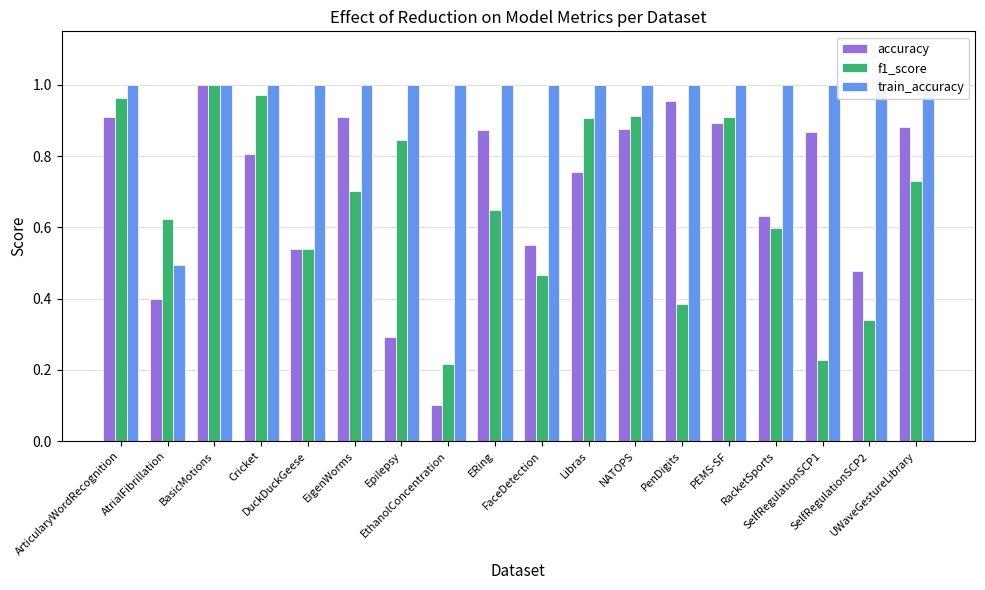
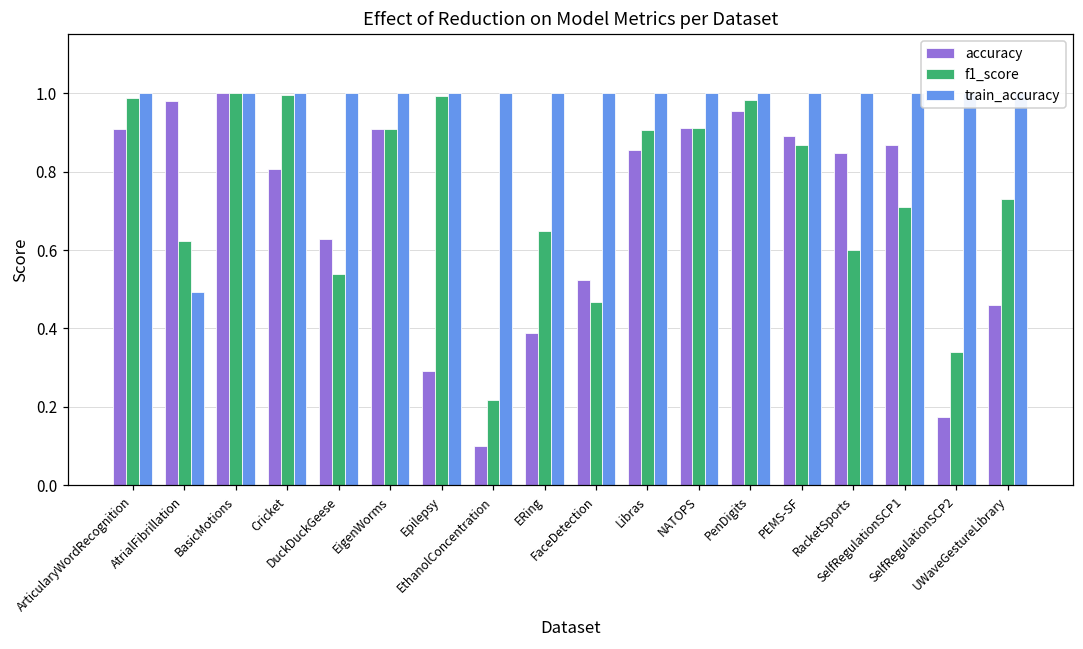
  {
    "accuracy": {
      "ArticularyWordRecognition": 0.91,
-     "AtrialFibrillation": 0.40,
+     "AtrialFibrillation": 0.98,
      "BasicMotions": 1.00,
      "Cricket": 0.81,
-     "DuckDuckGeese": 0.54,
+     "DuckDuckGeese": 0.63,
      "EigenWorms": 0.91,
      "Epilepsy": 0.29,
      "EthanolConcentration": 0.10,
-     "ERing": 0.87,
-     "FaceDetection": 0.55,
-     "Libras": 0.76,
-     "NATOPS": 0.88,
+     "ERing": 0.39,
+     "FaceDetection": 0.52,
+     "Libras": 0.86,
+     "NATOPS": 0.91,
      "PenDigits": 0.95,
      "PEMS-SF": 0.89,
-     "RacketSports": 0.63,
+     "RacketSports": 0.85,
      "SelfRegulationSCP1": 0.87,
-     "SelfRegulationSCP2": 0.48,
-     "UWaveGestureLibrary": 0.88
+     "SelfRegulationSCP2": 0.17,
+     "UWaveGestureLibrary": 0.46
    },
    "f1_score": {
-     "ArticularyWordRecognition": 0.96,
+     "ArticularyWordRecognition": 0.99,
      "AtrialFibrillation": 0.62,
      "BasicMotions": 1.00,
-     "Cricket": 0.97,
+     "Cricket": 1.00,
      "DuckDuckGeese": 0.54,
-     "EigenWorms": 0.70,
-     "Epilepsy": 0.84,
+     "EigenWorms": 0.91,
+     "Epilepsy": 0.99,
      "EthanolConcentration": 0.22,
      "ERing": 0.65,
      "FaceDetection": 0.47,
      "Libras": 0.91,
      "NATOPS": 0.91,
-     "PenDigits": 0.38,
-     "PEMS-SF": 0.91,
+     "PenDigits": 0.98,
+     "PEMS-SF": 0.87,
      "RacketSports": 0.60,
-     "SelfRegulationSCP1": 0.23,
+     "SelfRegulationSCP1": 0.71,
      "SelfRegulationSCP2": 0.34,
      "UWaveGestureLibrary": 0.73
    },
    "train_accuracy": {
      "ArticularyWordRecognition": 1.00,
      "AtrialFibrillation": 0.49,
      "BasicMotions": 1.00,
      "Cricket": 1.00,
      "DuckDuckGeese": 1.00,
      "EigenWorms": 1.00,
      "Epilepsy": 1.00,
      "EthanolConcentration": 1.00,
      "ERing": 1.00,
      "FaceDetection": 1.00,
      "Libras": 1.00,
      "NATOPS": 1.00,
      "PenDigits": 1.00,
      "PEMS-SF": 1.00,
      "RacketSports": 1.00,
      "SelfRegulationSCP1": 1.00
    }
  }
